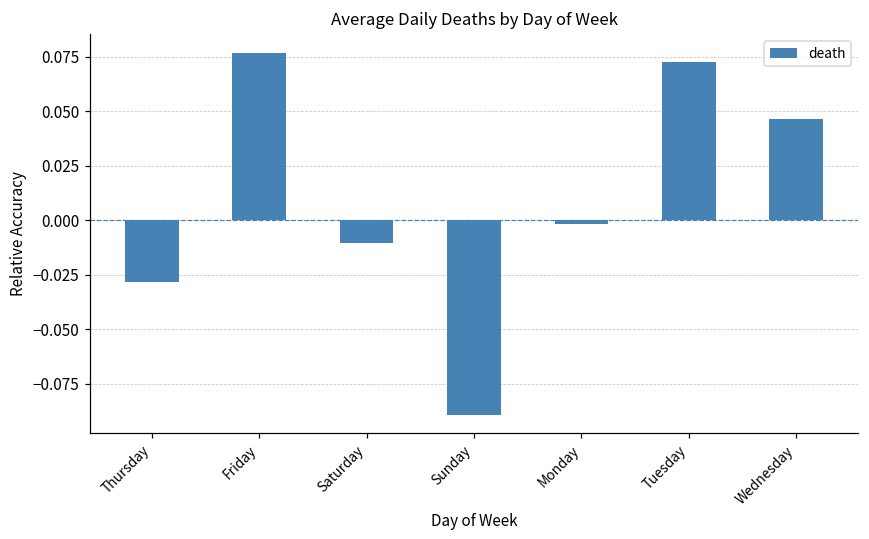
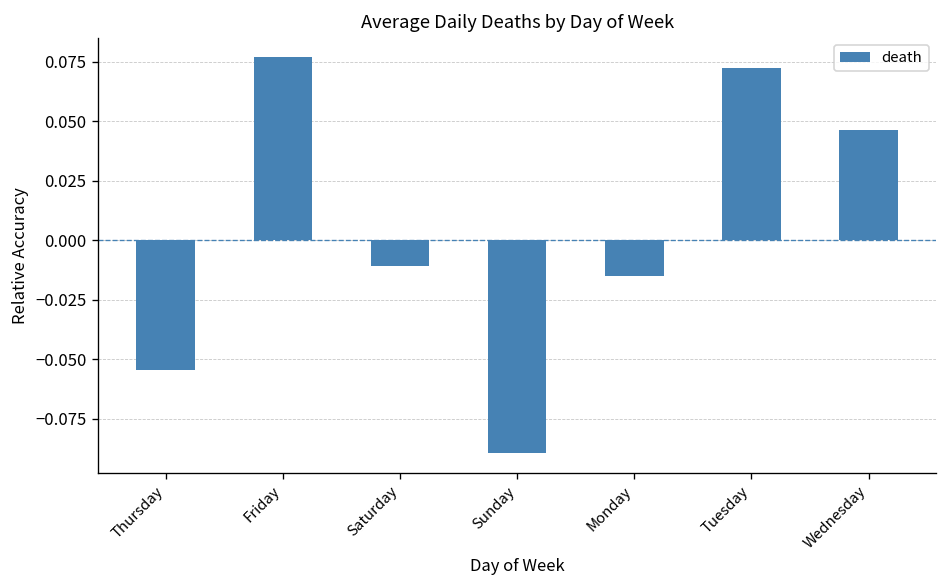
  {
-   "Thursday": -0.028,
+   "Thursday": -0.054,
    "Friday": 0.077,
    "Saturday": -0.011,
    "Sunday": -0.089,
-   "Monday": -0.002,
+   "Monday": -0.015,
    "Tuesday": 0.073,
    "Wednesday": 0.046
  }
